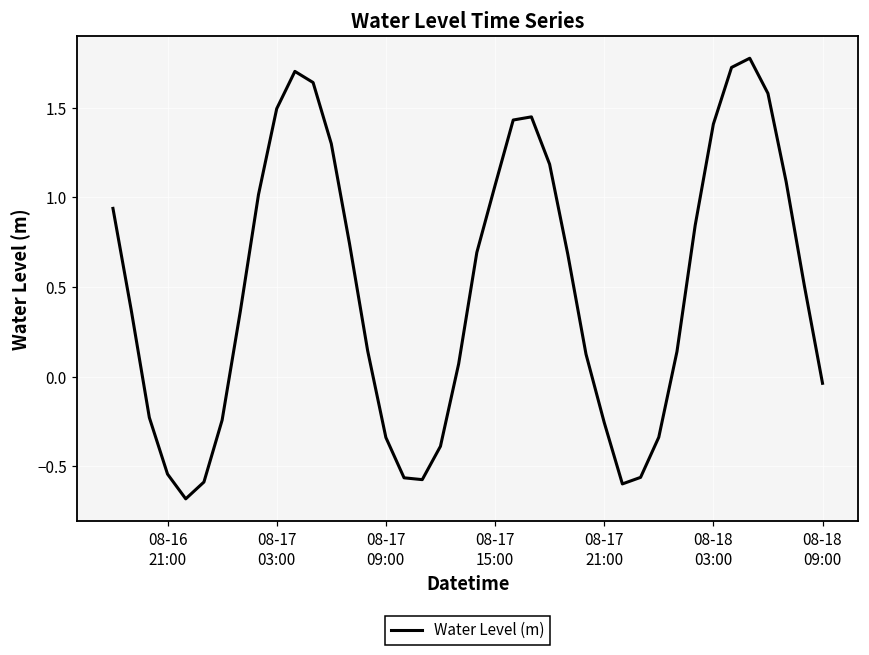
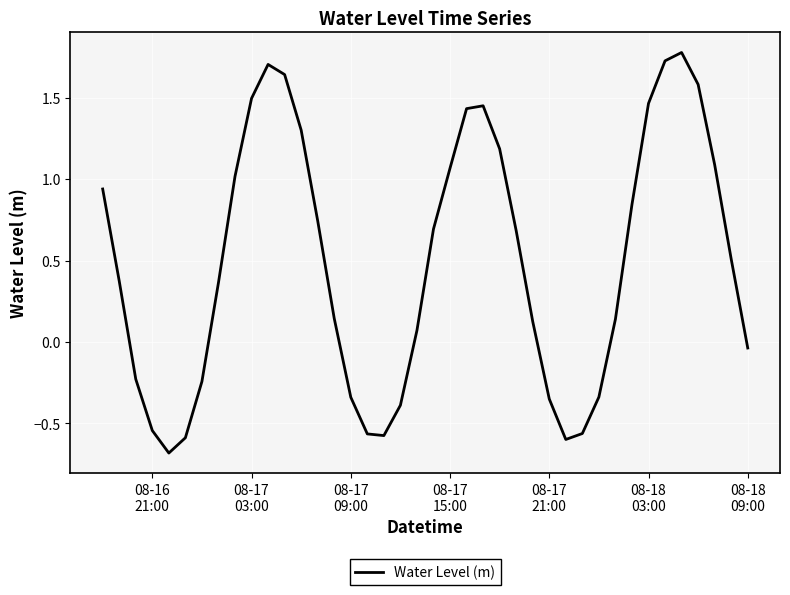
  {
    "08-16 21:00": -0.54,
    "08-17 03:00": 1.50,
    "08-17 09:00": -0.34,
    "08-17 15:00": 1.07,
-   "08-17 21:00": -0.26,
-   "08-18 03:00": 1.41,
+   "08-17 21:00": -0.35,
+   "08-18 03:00": 1.46,
    "08-18 09:00": -0.04
  }
